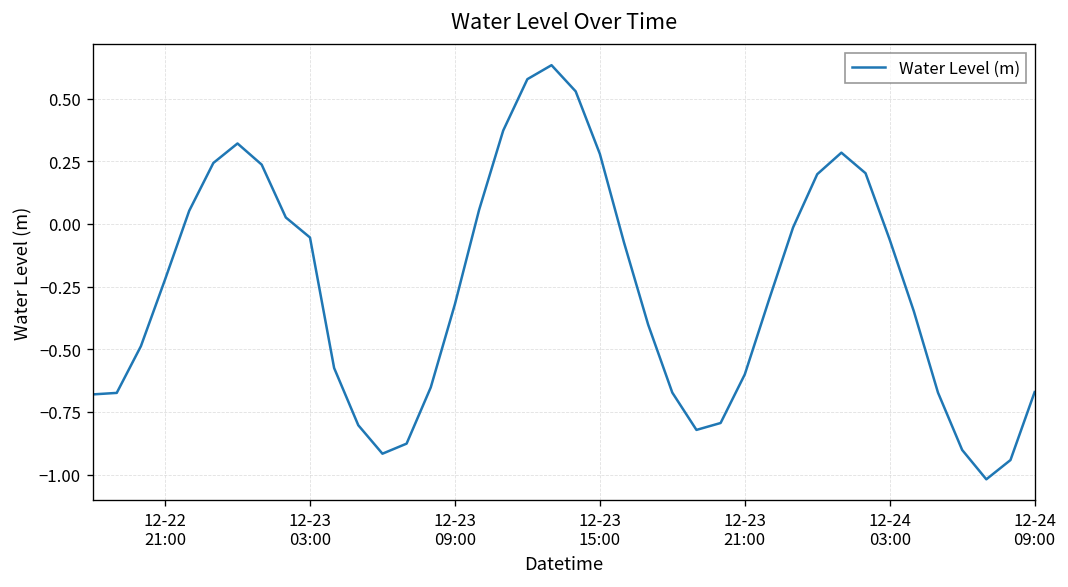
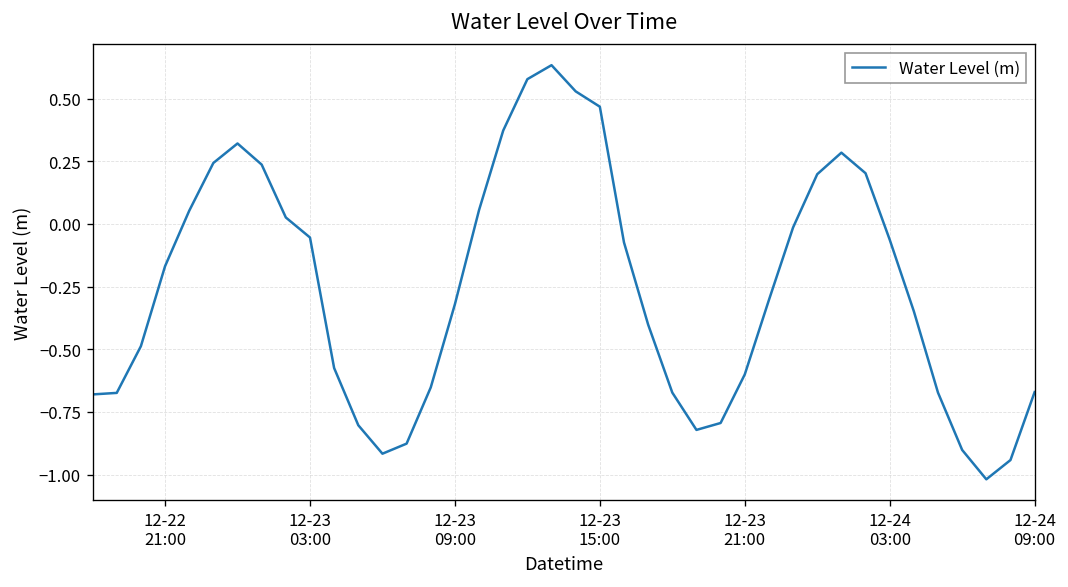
  {
-   "12-22 21:00": -0.22,
+   "12-22 21:00": -0.17,
    "12-23 03:00": -0.05,
    "12-23 09:00": -0.32,
-   "12-23 15:00": 0.28,
+   "12-23 15:00": 0.47,
    "12-23 21:00": -0.60,
    "12-24 03:00": -0.06,
    "12-24 09:00": -0.67
  }
